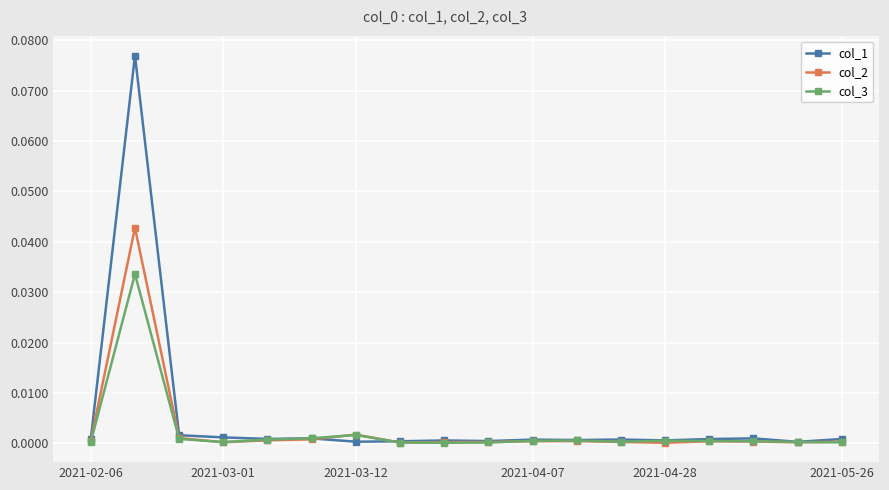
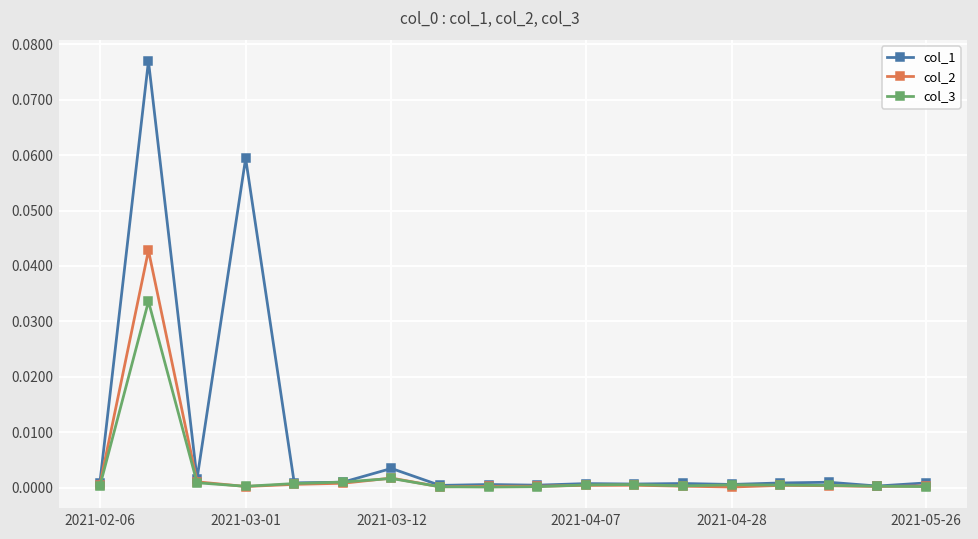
  {
    "col_1": {
-     "2021-03-01": 0.001,
-     "2021-03-12": 0.000,
+     "2021-03-01": 0.059,
+     "2021-03-12": 0.003,
      "2021-05-26": 0.001
    }
  }
